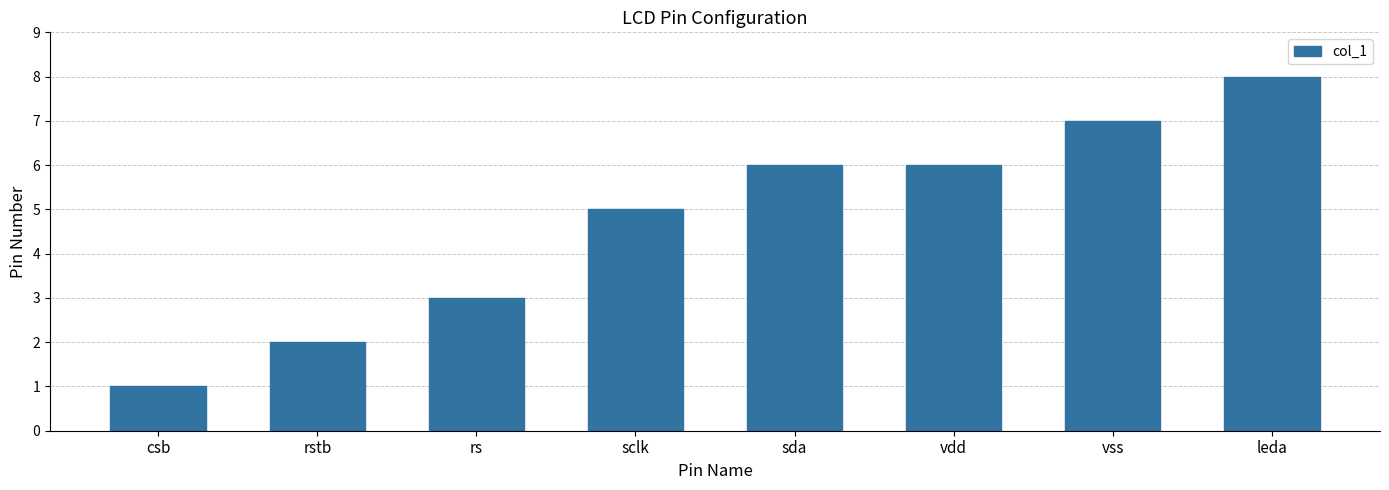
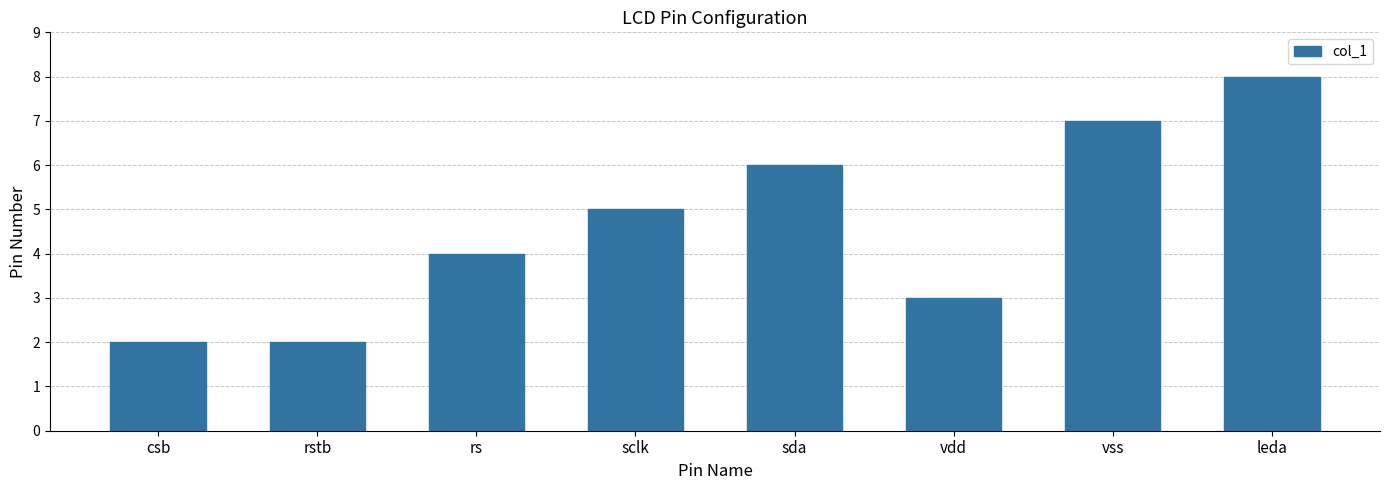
  {
-   "csb": 1,
+   "csb": 2,
    "rstb": 2,
-   "rs": 3,
+   "rs": 4,
    "sclk": 5,
    "sda": 6,
-   "vdd": 6,
+   "vdd": 3,
    "vss": 7,
    "leda": 8
  }
